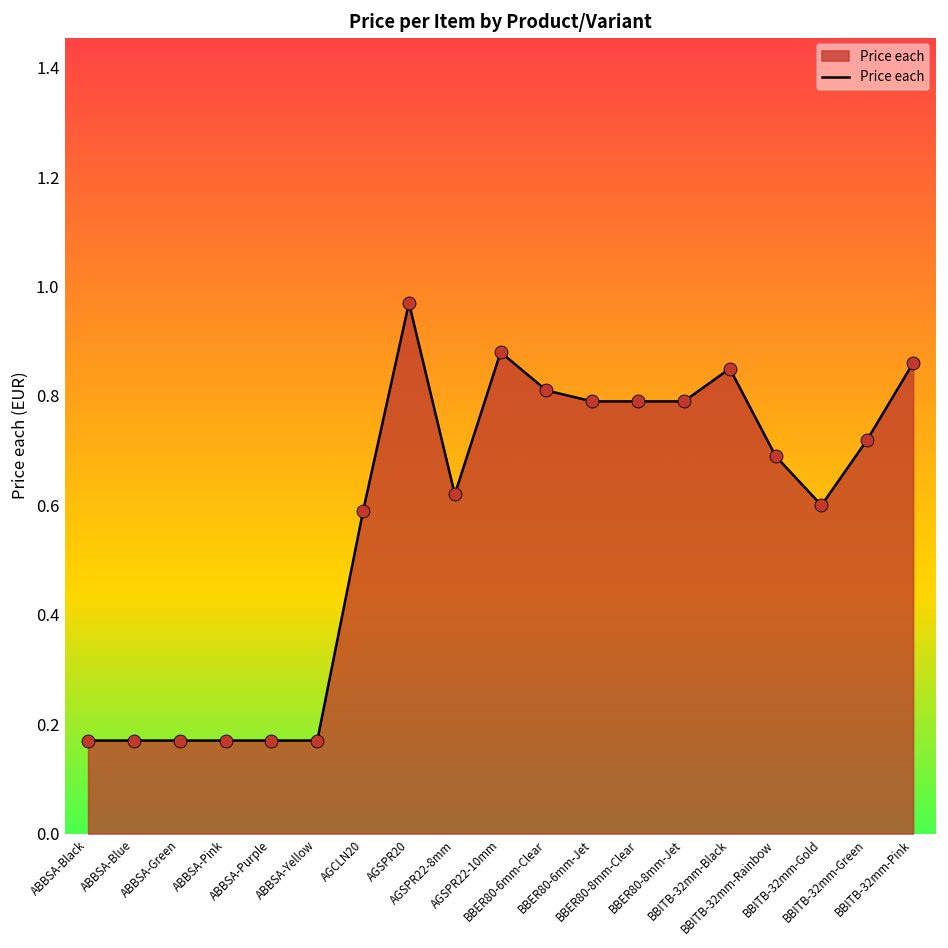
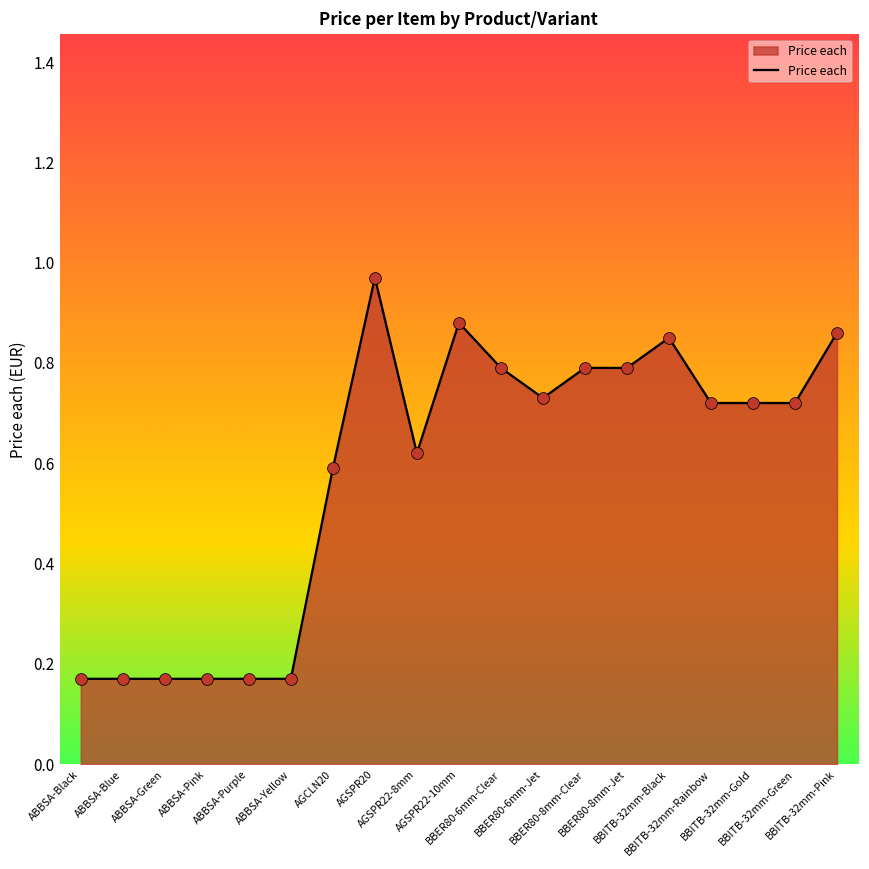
  {
    "ABBSA-Black": 0.17,
    "ABBSA-Blue": 0.17,
    "ABBSA-Green": 0.17,
    "ABBSA-Pink": 0.17,
    "ABBSA-Purple": 0.17,
    "ABBSA-Yellow": 0.17,
    "AGCLN20": 0.59,
    "AGSPR20": 0.97,
    "AGSPR22-8mm": 0.62,
    "AGSPR22-10mm": 0.88,
-   "BBER80-6mm-Clear": 0.81,
-   "BBER80-6mm-Jet": 0.79,
+   "BBER80-6mm-Clear": 0.79,
+   "BBER80-6mm-Jet": 0.73,
    "BBER80-8mm-Clear": 0.79,
    "BBER80-8mm-Jet": 0.79,
    "BBITB-32mm-Black": 0.85,
-   "BBITB-32mm-Rainbow": 0.69,
-   "BBITB-32mm-Gold": 0.60,
+   "BBITB-32mm-Rainbow": 0.72,
+   "BBITB-32mm-Gold": 0.72,
    "BBITB-32mm-Green": 0.72,
    "BBITB-32mm-Pink": 0.86
  }
